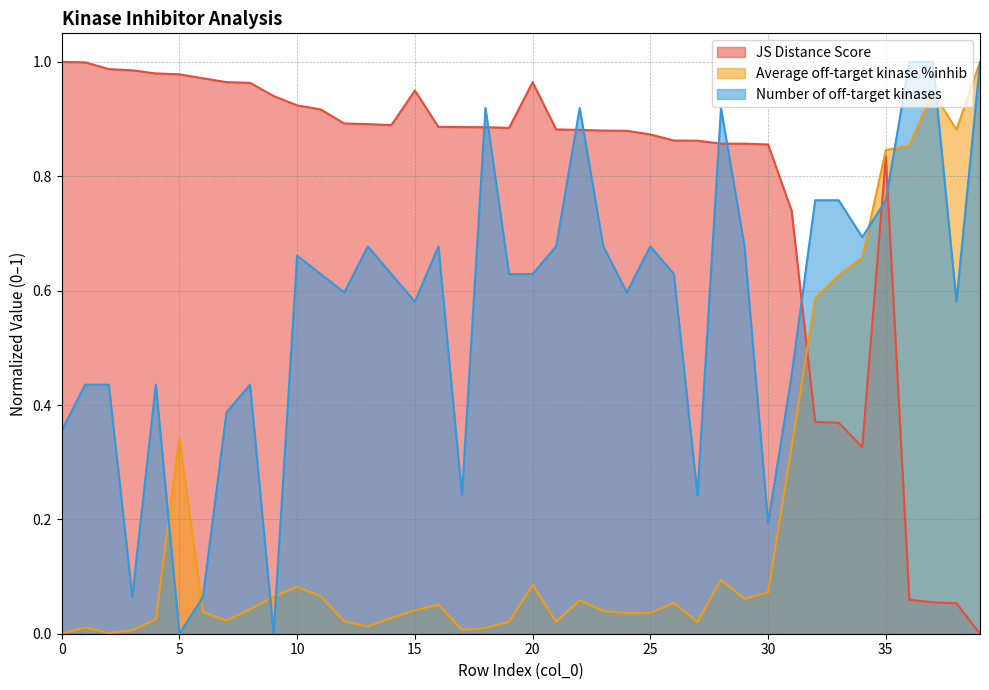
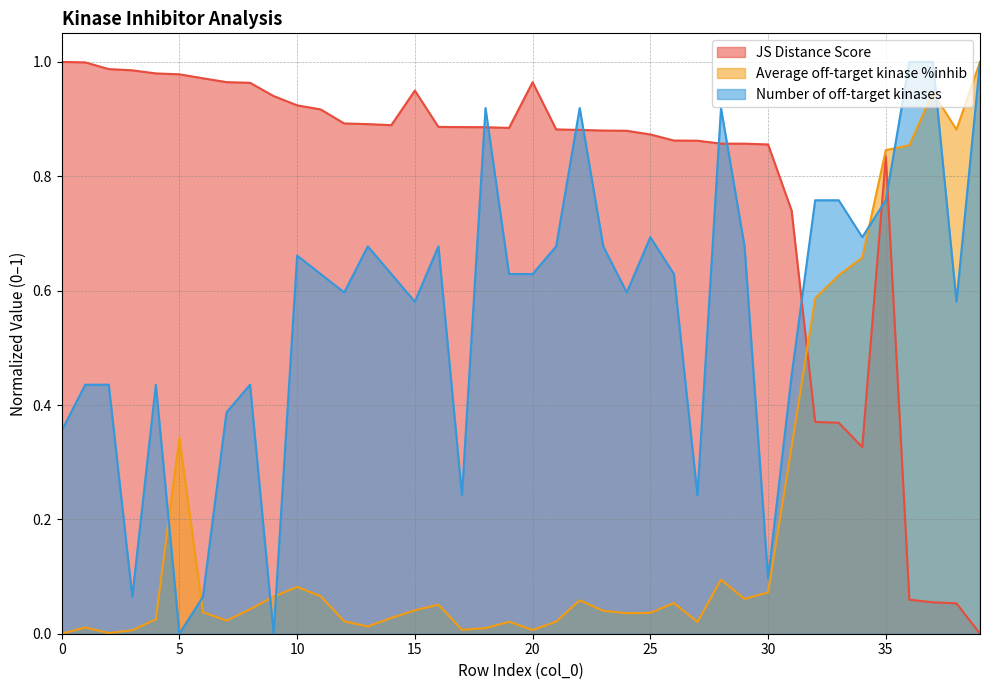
  {
    "JS Distance Score": {
      "0": 1.00,
      "5": 0.98,
      "10": 0.92,
      "15": 0.95,
      "20": 0.96,
      "25": 0.87,
      "30": 0.86,
      "35": 0.83
    },
    "Average off-target kinase %inhib": {
      "0": 0.00,
      "5": 0.34,
      "10": 0.08,
      "15": 0.04,
-     "20": 0.09,
+     "20": 0.01,
      "25": 0.04,
      "30": 0.07,
      "35": 0.85
    },
    "Number of off-target kinases": {
      "0": 0.35,
      "5": 0.00,
      "10": 0.66,
      "15": 0.58,
      "20": 0.63,
-     "25": 0.68,
-     "30": 0.19,
+     "25": 0.69,
+     "30": 0.10,
      "35": 0.76
    }
  }
